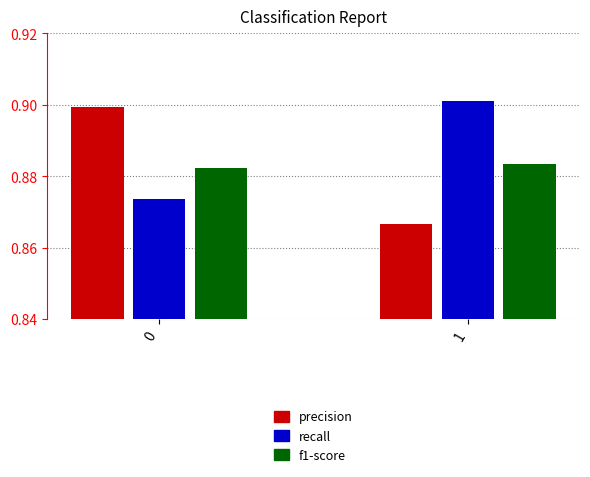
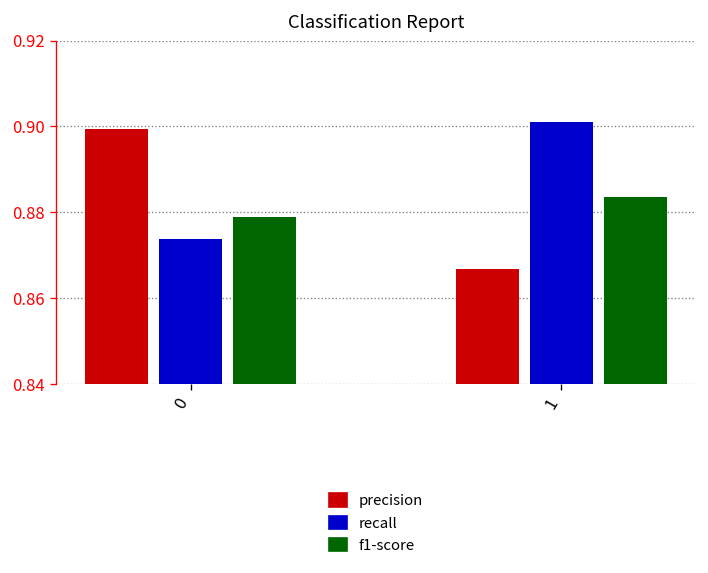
  {
    "precision": {
      "0": 0.899,
      "1": 0.867
    },
    "recall": {
      "0": 0.874,
      "1": 0.901
    },
    "f1-score": {
-     "0": 0.882,
+     "0": 0.879,
      "1": 0.883
    }
  }
